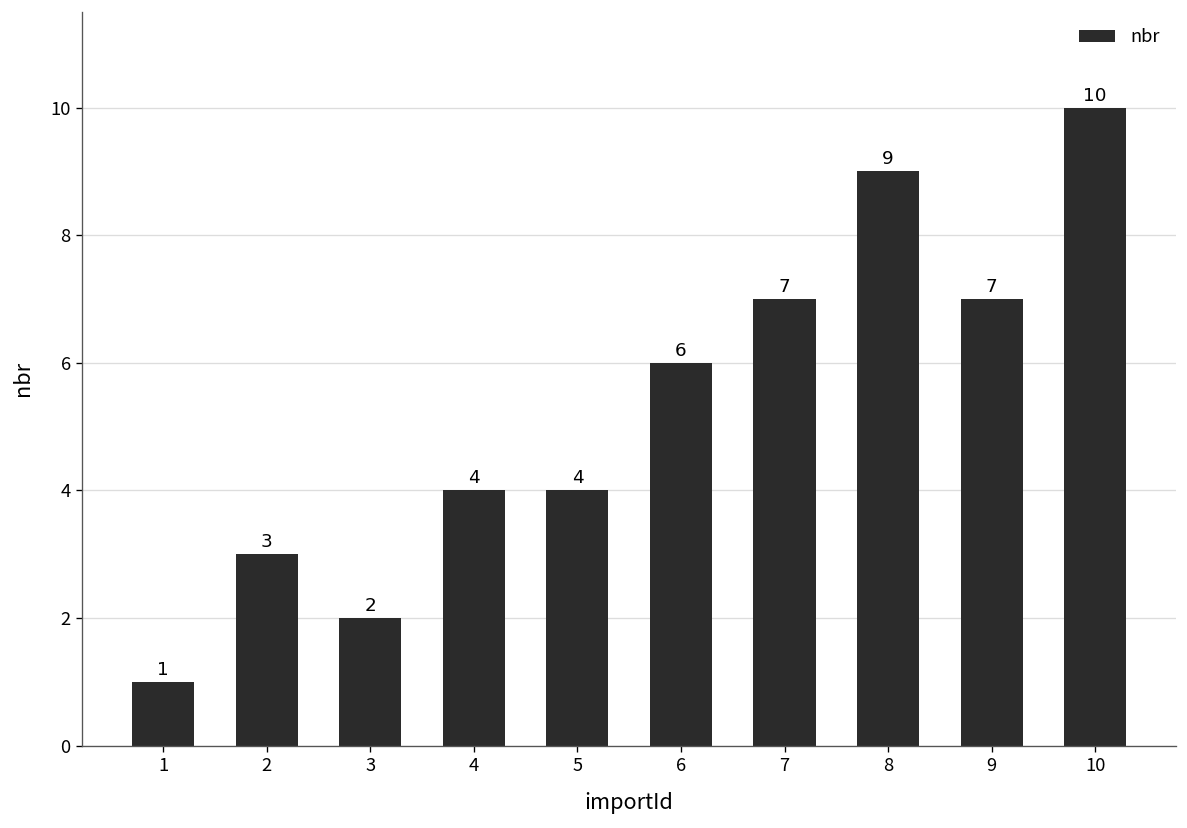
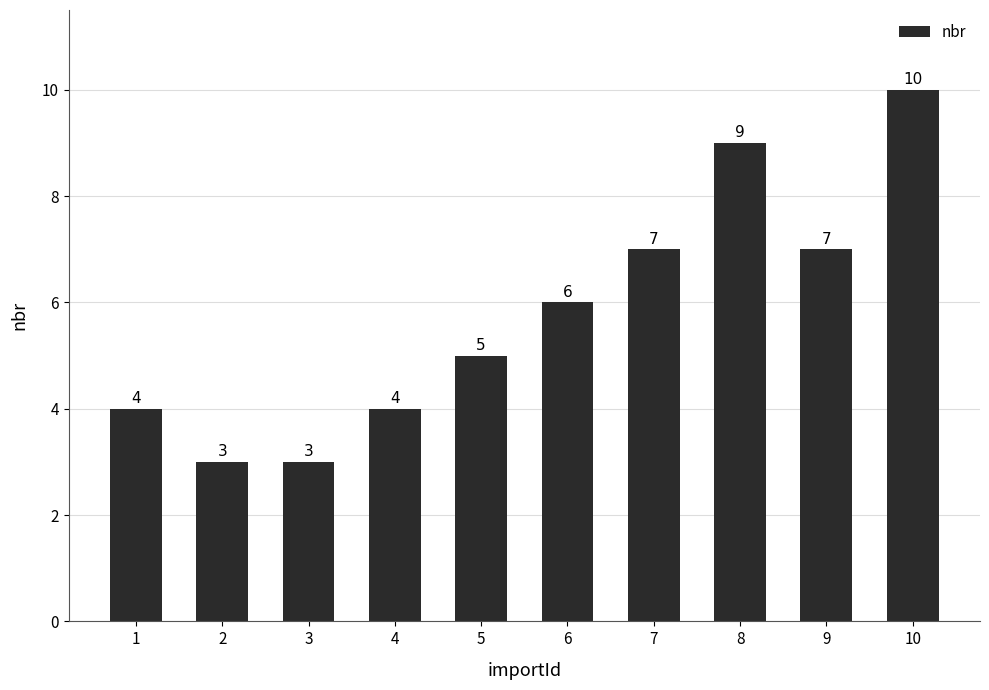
  {
-   "1": 1,
+   "1": 4,
    "2": 3,
-   "3": 2,
+   "3": 3,
    "4": 4,
-   "5": 4,
+   "5": 5,
    "6": 6,
    "7": 7,
    "8": 9,
    "9": 7,
    "10": 10
  }
